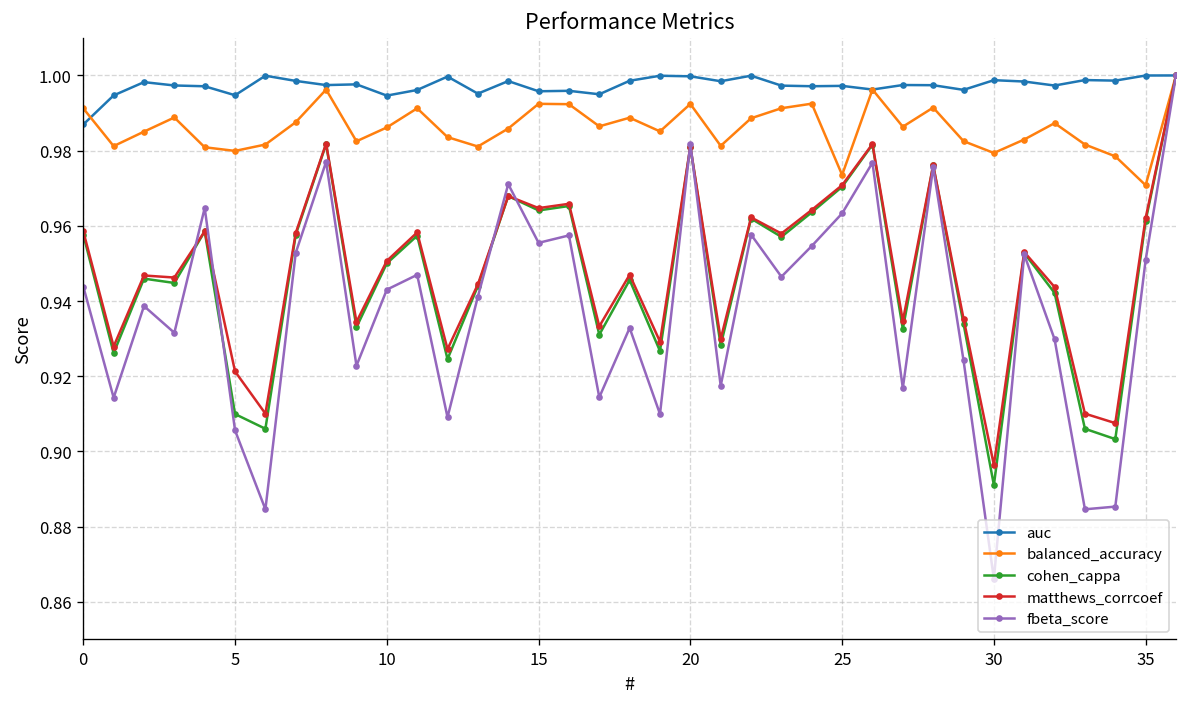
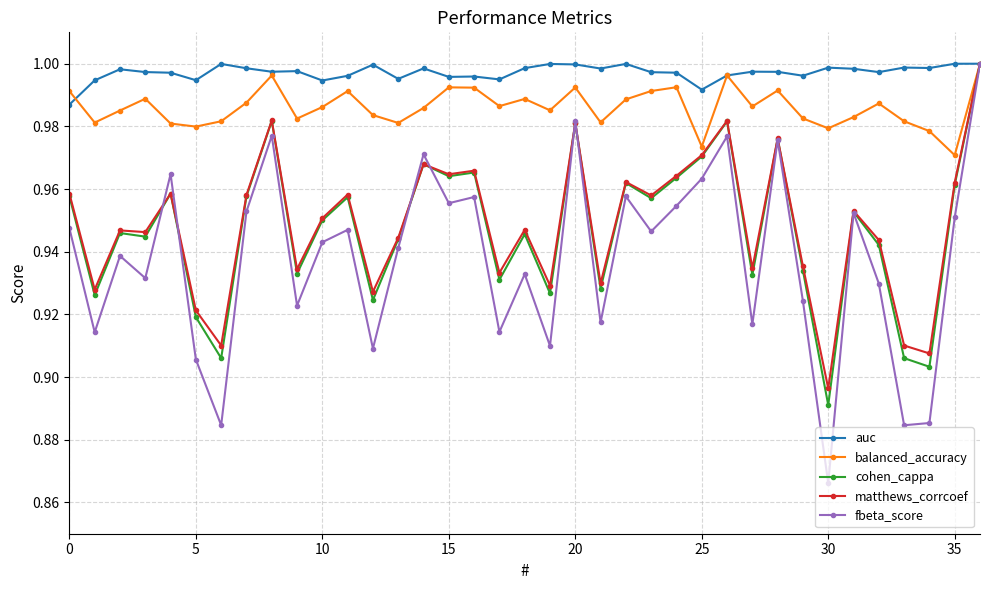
  {
    "auc": {
      "0": 0.987,
      "5": 0.995,
      "10": 0.995,
      "15": 0.996,
      "20": 1.000,
-     "25": 0.997,
+     "25": 0.992,
      "30": 0.999,
      "35": 1.000
    },
    "balanced_accuracy": {
      "0": 0.991,
      "5": 0.980,
      "10": 0.986,
      "15": 0.992,
      "20": 0.992,
      "25": 0.974,
      "30": 0.979,
      "35": 0.971
    },
    "cohen_cappa": {
      "0": 0.958,
-     "5": 0.910,
+     "5": 0.919,
      "30": 0.891
    },
    "matthews_corrcoef": {
      "0": 0.959,
      "5": 0.921,
      "30": 0.896
    },
    "fbeta_score": {
-     "0": 0.944,
+     "0": 0.947,
      "5": 0.906,
      "10": 0.943,
      "15": 0.955,
      "25": 0.963,
      "35": 0.951
    }
  }
